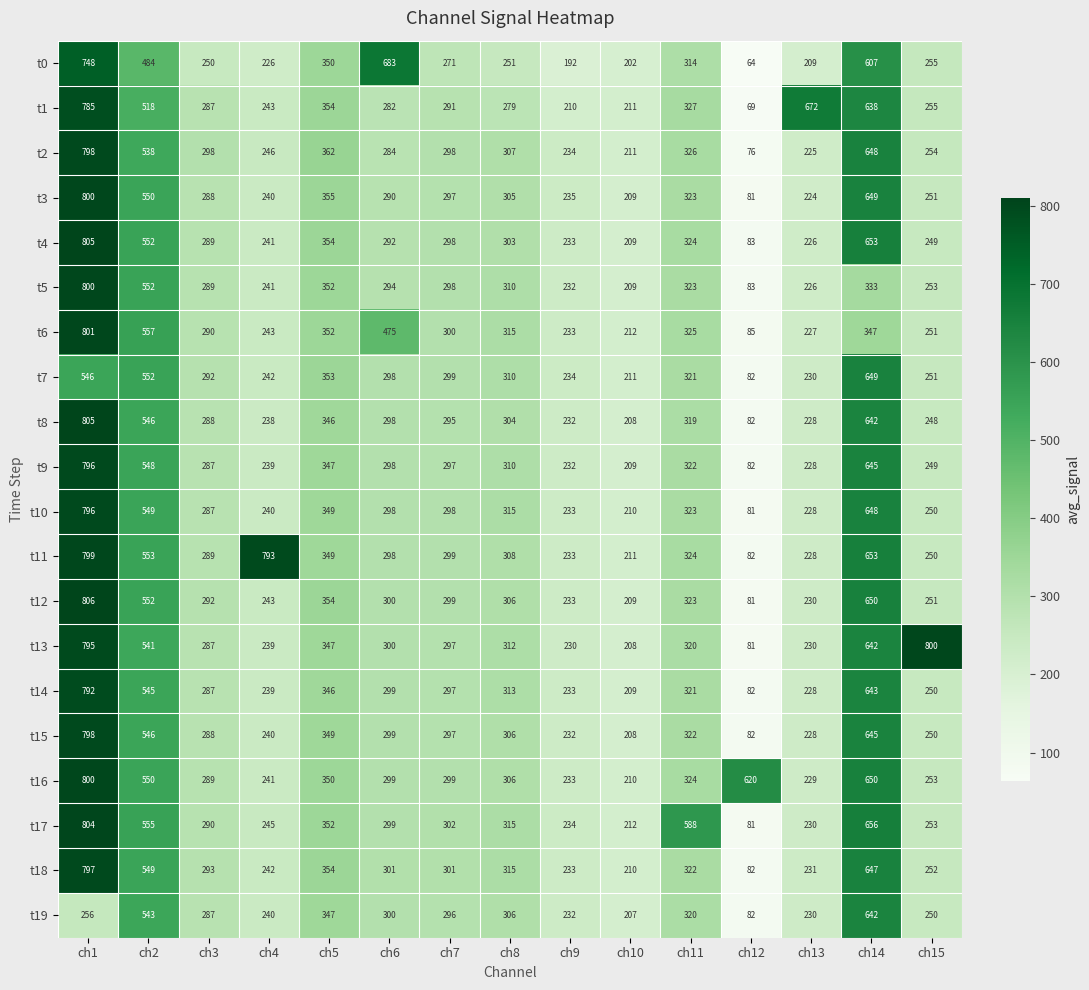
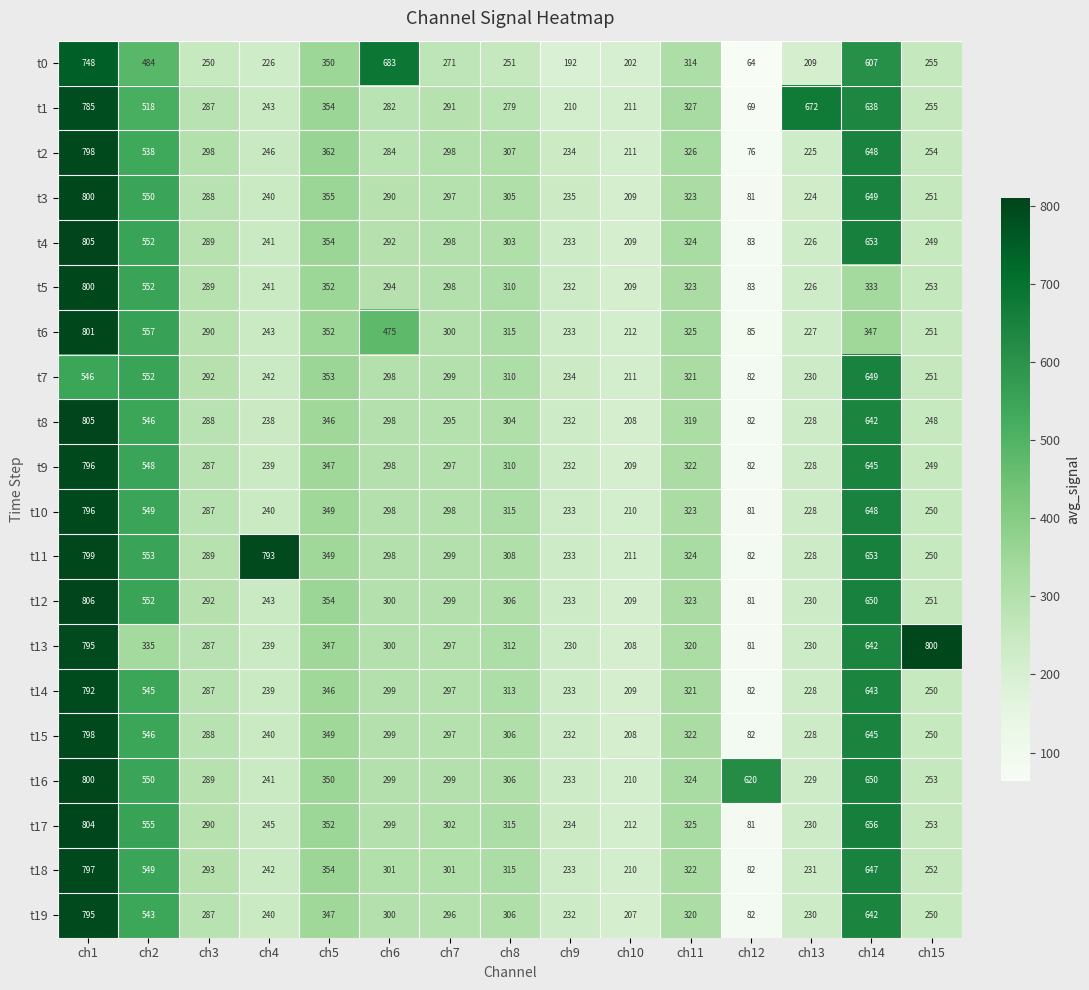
  {
    "t13": {
      "ch1": 795,
-     "ch2": 541,
+     "ch2": 335,
      "ch3": 287,
      "ch4": 239,
      "ch5": 347,
      "ch6": 300,
      "ch7": 297,
      "ch8": 312,
      "ch9": 230,
      "ch10": 208,
      "ch11": 320,
      "ch12": 81,
      "ch13": 230,
      "ch14": 642,
      "ch15": 800
    },
    "t17": {
      "ch1": 804,
      "ch2": 555,
      "ch3": 290,
      "ch4": 245,
      "ch5": 352,
      "ch6": 299,
      "ch7": 302,
      "ch8": 315,
      "ch9": 234,
      "ch10": 212,
-     "ch11": 588,
+     "ch11": 325,
      "ch12": 81,
      "ch13": 230,
      "ch14": 656,
      "ch15": 253
    },
    "t19": {
-     "ch1": 256,
+     "ch1": 795,
      "ch2": 543,
      "ch3": 287,
      "ch4": 240,
      "ch5": 347,
      "ch6": 300,
      "ch7": 296,
      "ch8": 306,
      "ch9": 232,
      "ch10": 207,
      "ch11": 320,
      "ch12": 82,
      "ch13": 230,
      "ch14": 642,
      "ch15": 250
    }
  }
